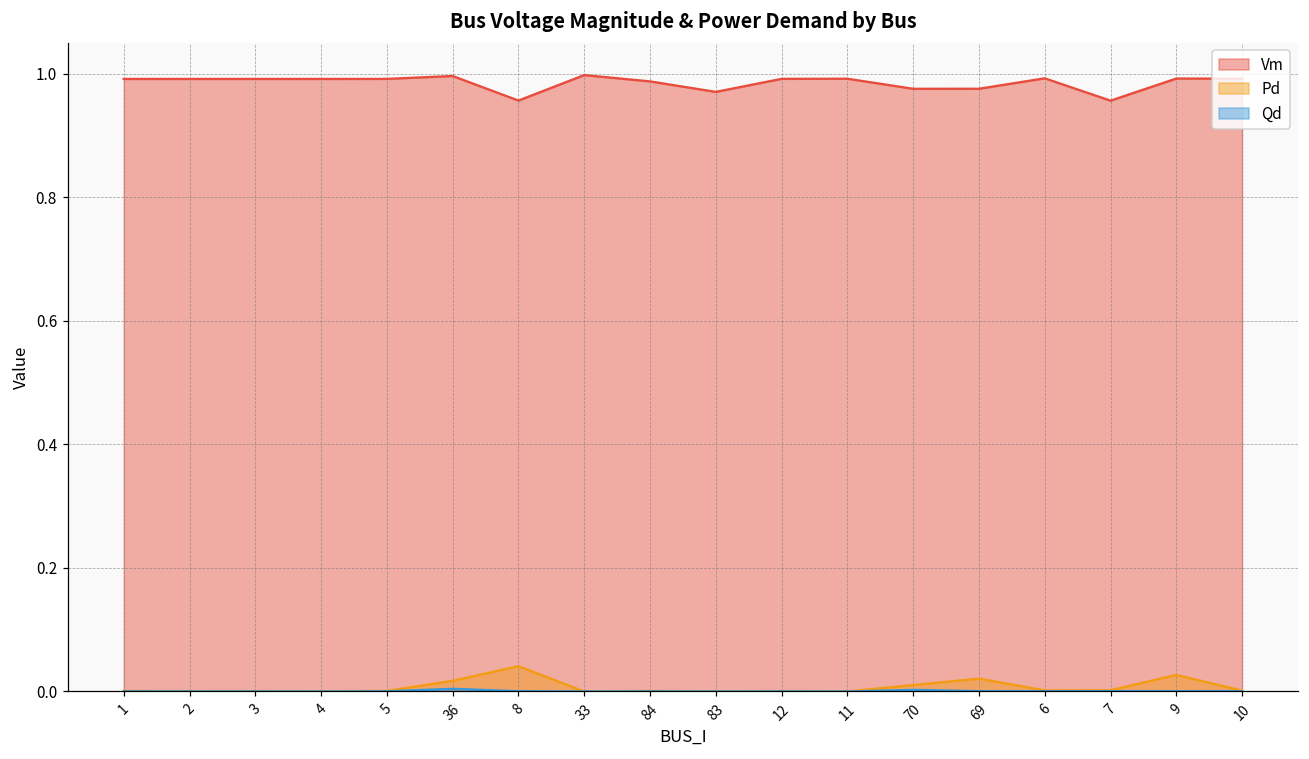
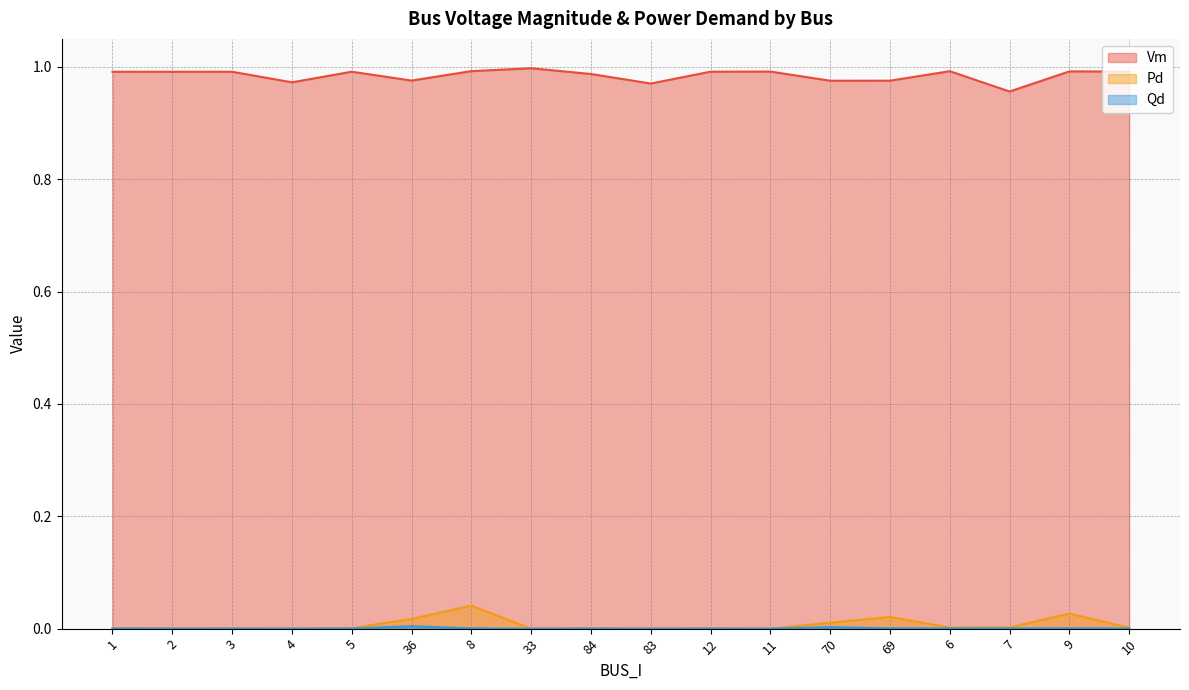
  {
    "Vm": {
      "1": 0.99,
      "2": 0.99,
      "3": 0.99,
-     "4": 0.99,
+     "4": 0.97,
      "5": 0.99,
-     "36": 1.00,
-     "8": 0.96,
+     "36": 0.98,
+     "8": 0.99,
      "33": 1.00,
      "84": 0.99,
      "83": 0.97,
      "12": 0.99,
      "11": 0.99,
      "70": 0.98,
      "69": 0.98,
      "6": 0.99,
      "7": 0.96,
      "9": 0.99
    },
    "Pd": {
      "36": 0.02,
      "8": 0.04,
      "70": 0.01,
      "69": 0.02,
      "9": 0.03
    },
    "Qd": {
      "36": 0.00,
      "8": 0.00,
      "70": 0.00,
      "69": 0.00,
      "9": 0.00
    }
  }
